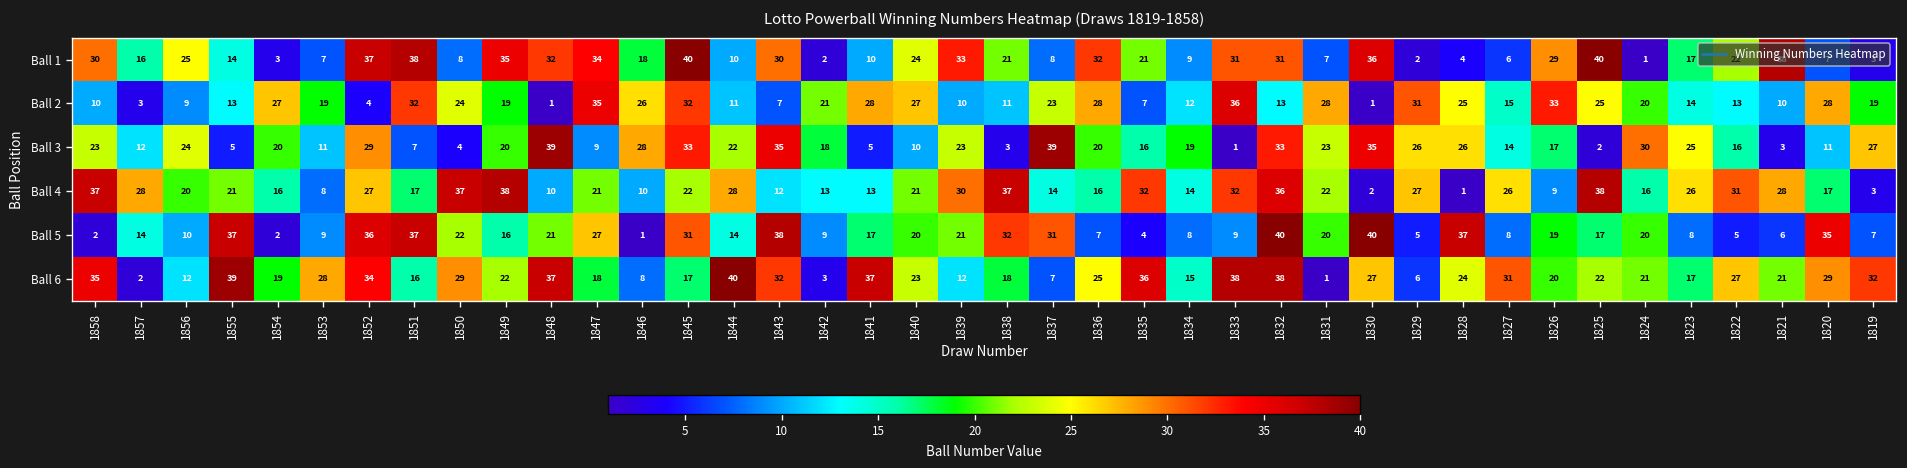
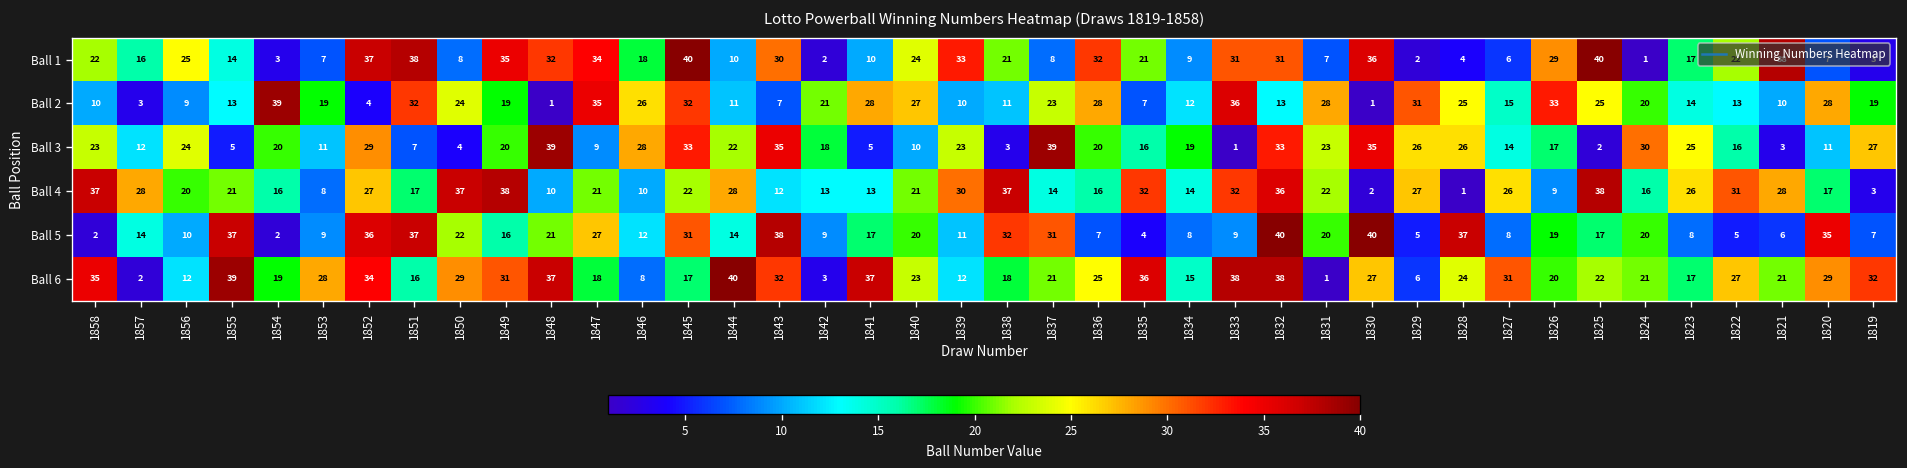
  {
    "Ball 1": {
-     "1858": 30,
+     "1858": 22,
      "1857": 16,
      "1856": 25,
      "1855": 14,
      "1854": 3,
      "1853": 7,
      "1852": 37,
      "1851": 38,
      "1850": 8,
      "1849": 35,
      "1848": 32,
      "1847": 34,
      "1846": 18,
      "1845": 40,
      "1844": 10,
      "1843": 30,
      "1842": 2,
      "1841": 10,
      "1840": 24,
      "1839": 33,
      "1838": 21,
      "1837": 8,
      "1836": 32,
      "1835": 21,
      "1834": 9,
      "1833": 31,
      "1832": 31,
      "1831": 7,
      "1830": 36,
      "1829": 2,
      "1828": 4,
      "1827": 6,
      "1826": 29,
      "1825": 40,
      "1824": 1,
      "1823": 17
    },
    "Ball 2": {
      "1858": 10,
      "1857": 3,
      "1856": 9,
      "1855": 13,
-     "1854": 27,
+     "1854": 39,
      "1853": 19,
      "1852": 4,
      "1851": 32,
      "1850": 24,
      "1849": 19,
      "1848": 1,
      "1847": 35,
      "1846": 26,
      "1845": 32,
      "1844": 11,
      "1843": 7,
      "1842": 21,
      "1841": 28,
      "1840": 27,
      "1839": 10,
      "1838": 11,
      "1837": 23,
      "1836": 28,
      "1835": 7,
      "1834": 12,
      "1833": 36,
      "1832": 13,
      "1831": 28,
      "1830": 1,
      "1829": 31,
      "1828": 25,
      "1827": 15,
      "1826": 33,
      "1825": 25,
      "1824": 20,
      "1823": 14,
      "1822": 13,
      "1821": 10,
      "1820": 28,
      "1819": 19
    },
    "Ball 5": {
      "1858": 2,
      "1857": 14,
      "1856": 10,
      "1855": 37,
      "1854": 2,
      "1853": 9,
      "1852": 36,
      "1851": 37,
      "1850": 22,
      "1849": 16,
      "1848": 21,
      "1847": 27,
-     "1846": 1,
+     "1846": 12,
      "1845": 31,
      "1844": 14,
      "1843": 38,
      "1842": 9,
      "1841": 17,
      "1840": 20,
-     "1839": 21,
+     "1839": 11,
      "1838": 32,
      "1837": 31,
      "1836": 7,
      "1835": 4,
      "1834": 8,
      "1833": 9,
      "1832": 40,
      "1831": 20,
      "1830": 40,
      "1829": 5,
      "1828": 37,
      "1827": 8,
      "1826": 19,
      "1825": 17,
      "1824": 20,
      "1823": 8,
      "1822": 5,
      "1821": 6,
      "1820": 35,
      "1819": 7
    },
    "Ball 6": {
      "1858": 35,
      "1857": 2,
      "1856": 12,
      "1855": 39,
      "1854": 19,
      "1853": 28,
      "1852": 34,
      "1851": 16,
      "1850": 29,
-     "1849": 22,
+     "1849": 31,
      "1848": 37,
      "1847": 18,
      "1846": 8,
      "1845": 17,
      "1844": 40,
      "1843": 32,
      "1842": 3,
      "1841": 37,
      "1840": 23,
      "1839": 12,
      "1838": 18,
-     "1837": 7,
+     "1837": 21,
      "1836": 25,
      "1835": 36,
      "1834": 15,
      "1833": 38,
      "1832": 38,
      "1831": 1,
      "1830": 27,
      "1829": 6,
      "1828": 24,
      "1827": 31,
      "1826": 20,
      "1825": 22,
      "1824": 21,
      "1823": 17,
      "1822": 27,
      "1821": 21,
      "1820": 29,
      "1819": 32
    }
  }
